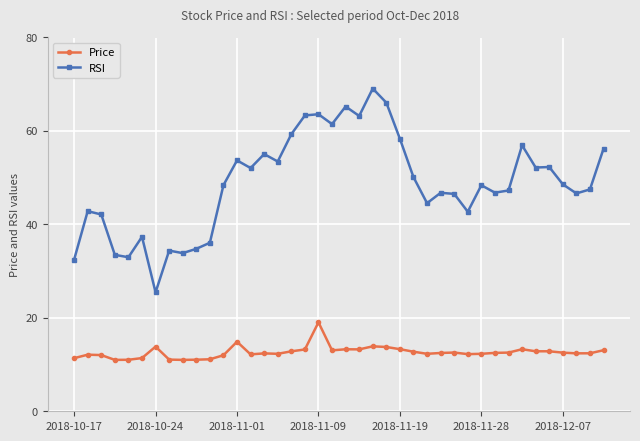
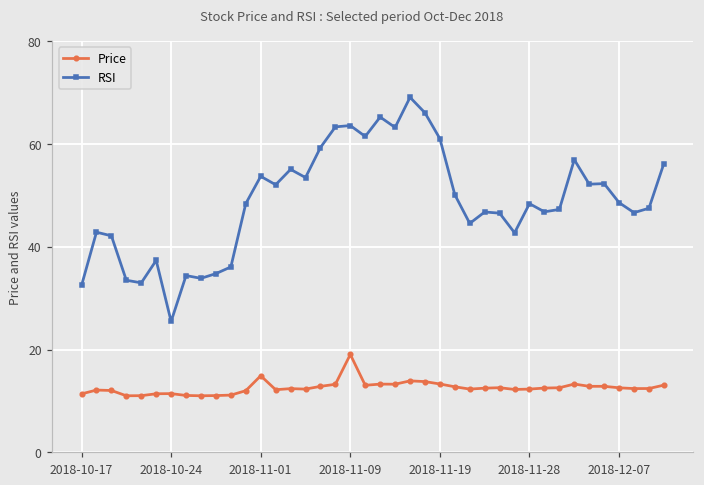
  {
    "Price": {
-     "2018-10-24": 14,
+     "2018-10-24": 11,
      "2018-11-01": 15,
      "2018-11-09": 19,
      "2018-11-19": 13,
      "2018-11-28": 12,
      "2018-12-07": 13
    },
    "RSI": {
      "2018-10-24": 25,
      "2018-11-01": 54,
      "2018-11-09": 64,
-     "2018-11-19": 58,
+     "2018-11-19": 61,
      "2018-11-28": 48,
      "2018-12-07": 49
    }
  }
